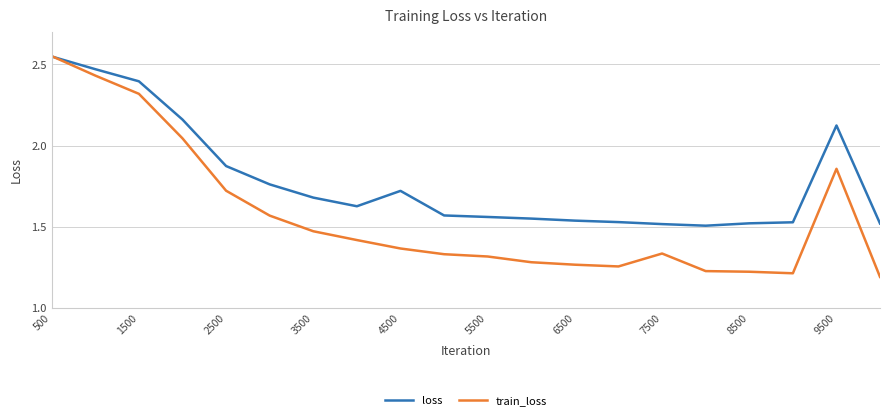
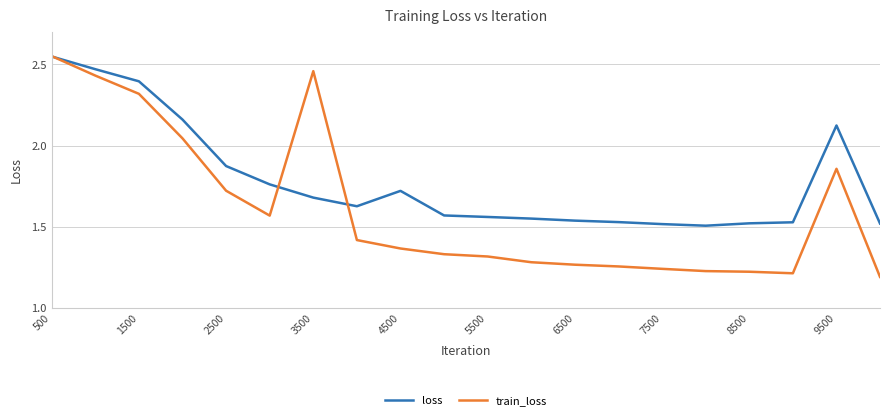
  {
    "loss": {
      "1500": 2.40,
      "2500": 1.87,
      "3500": 1.68,
      "4500": 1.72,
      "5500": 1.56,
      "6500": 1.54,
      "7500": 1.52,
      "8500": 1.52,
      "9500": 2.12
    },
    "train_loss": {
      "1500": 2.32,
      "2500": 1.72,
-     "3500": 1.47,
+     "3500": 2.46,
      "4500": 1.37,
      "5500": 1.32,
      "6500": 1.27,
-     "7500": 1.34,
+     "7500": 1.24,
      "8500": 1.22,
      "9500": 1.86
    }
  }
